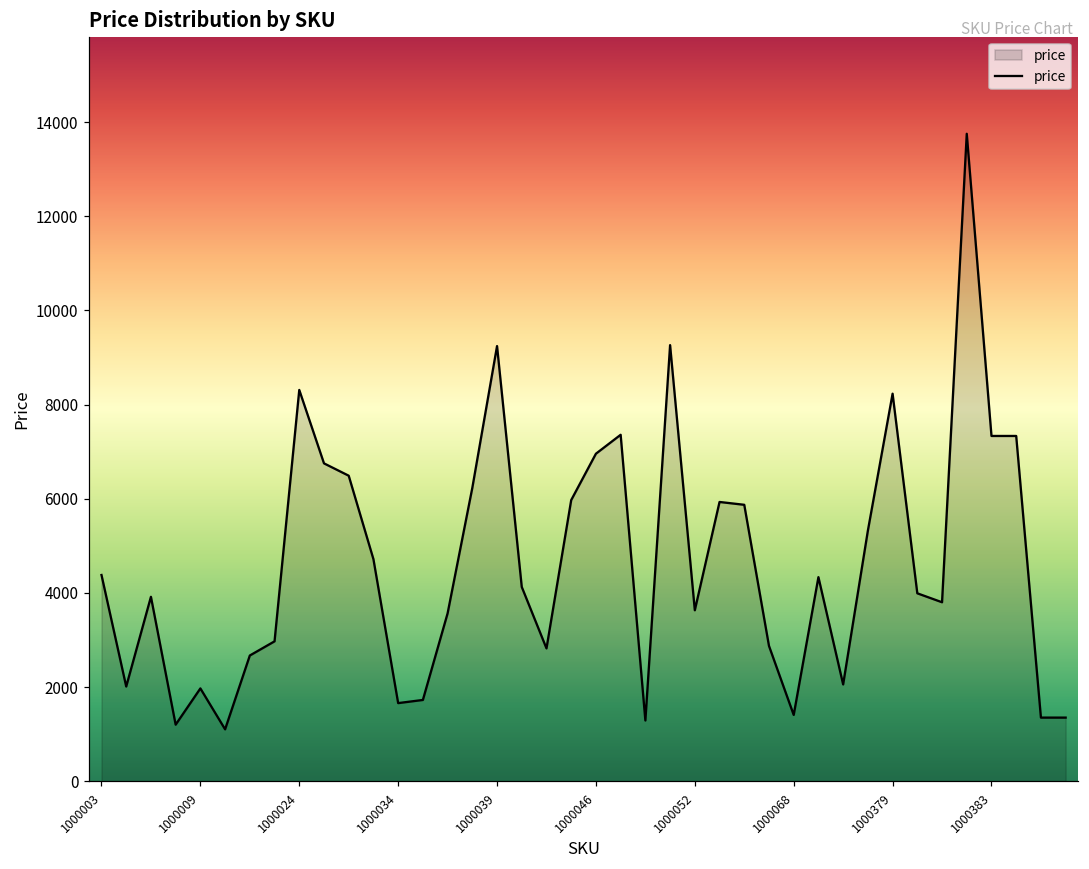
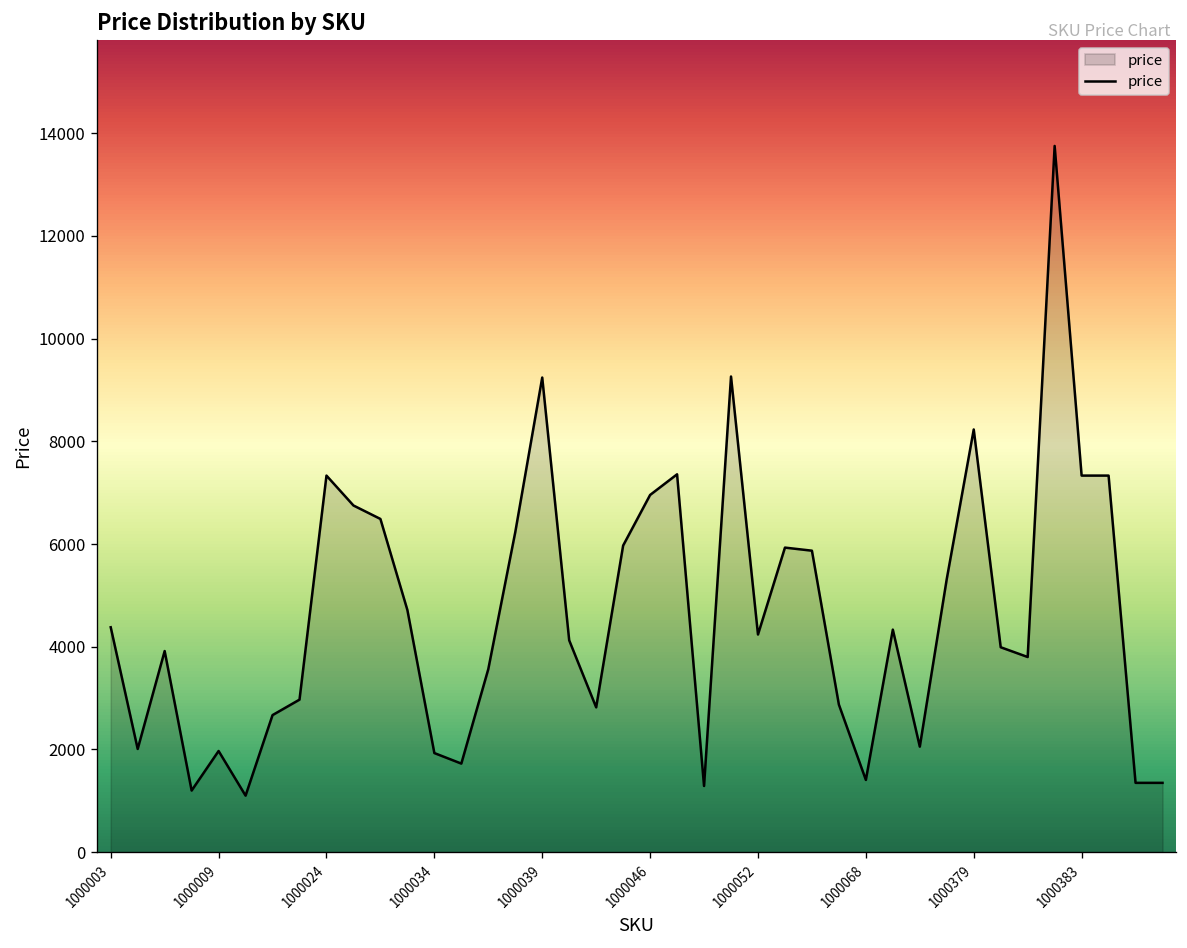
  {
    "1000003": 4400,
    "1000009": 2000,
-   "1000024": 8300,
-   "1000034": 1700,
+   "1000024": 7300,
+   "1000034": 1900,
    "1000039": 9200,
    "1000046": 7000,
-   "1000052": 3600,
+   "1000052": 4200,
    "1000068": 1400,
    "1000379": 8200,
    "1000383": 7300
  }
